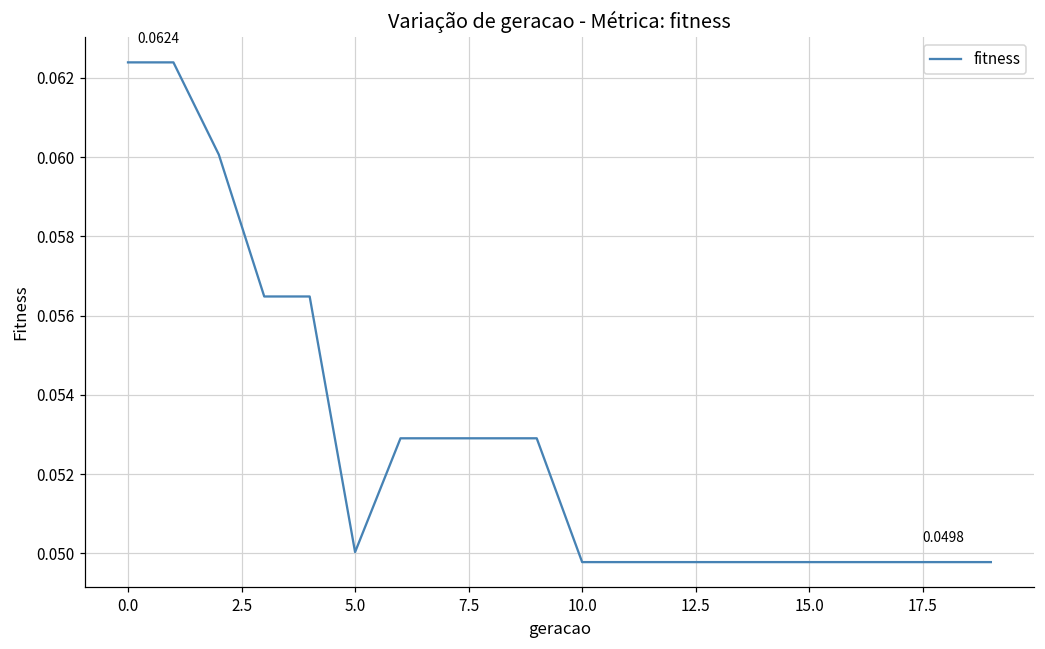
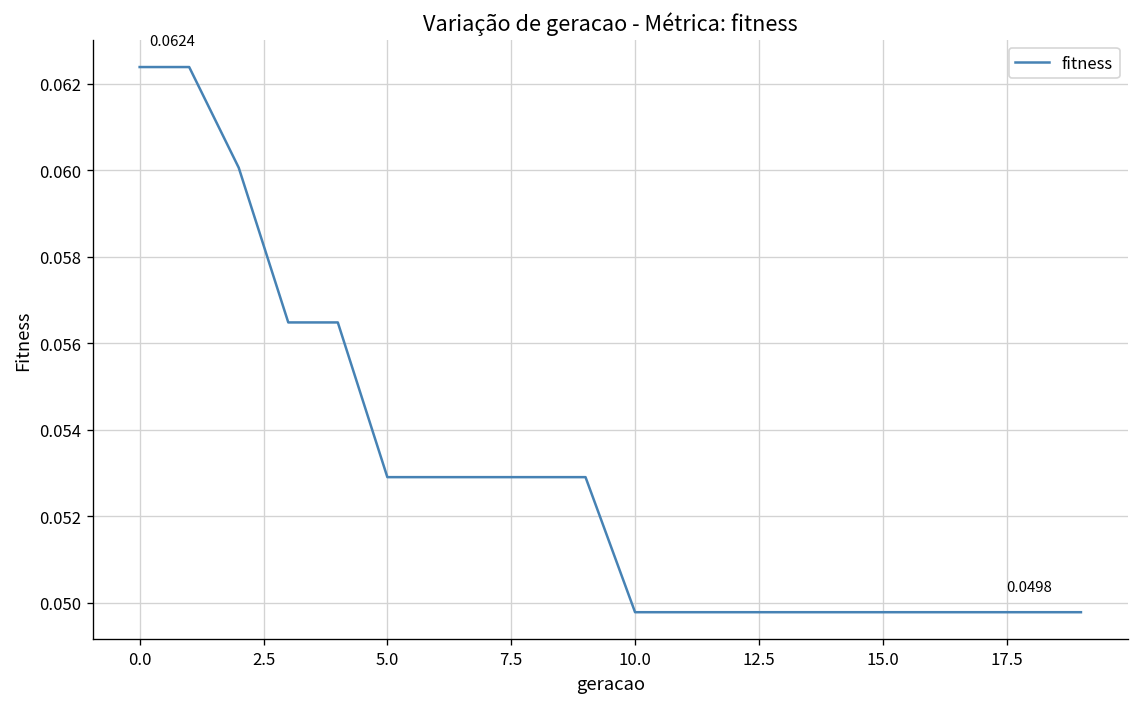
  {
-   "5.0": 0.0500,
+   "5.0": 0.0529,
    "10.0": 0.0498,
    "15.0": 0.0498
  }
